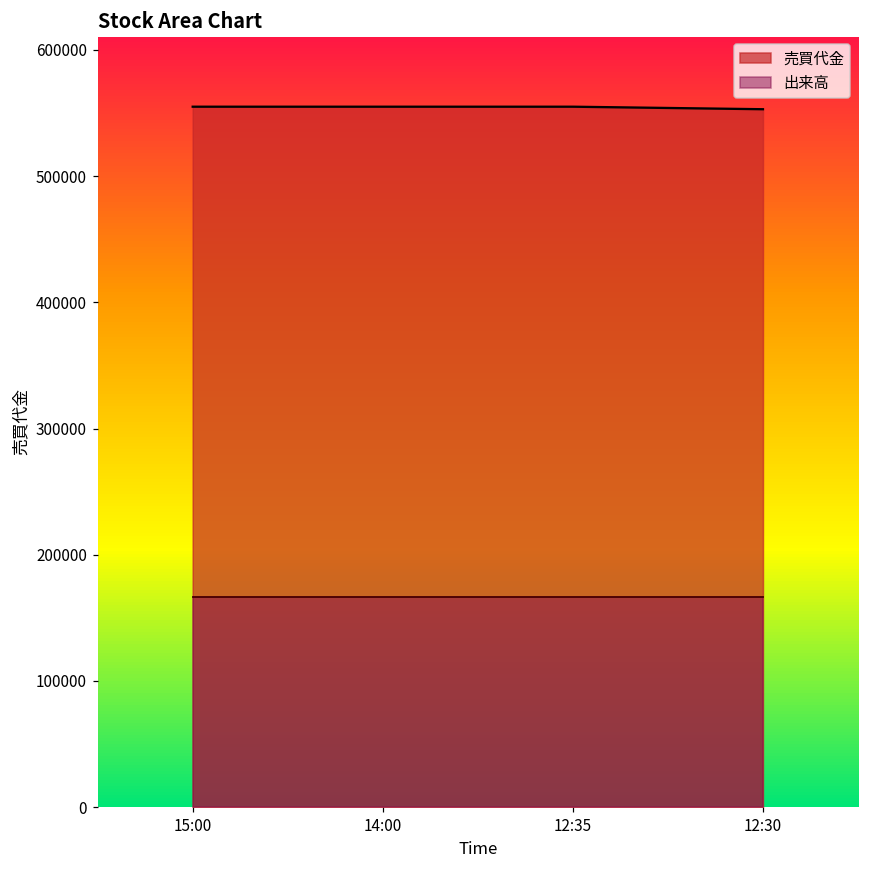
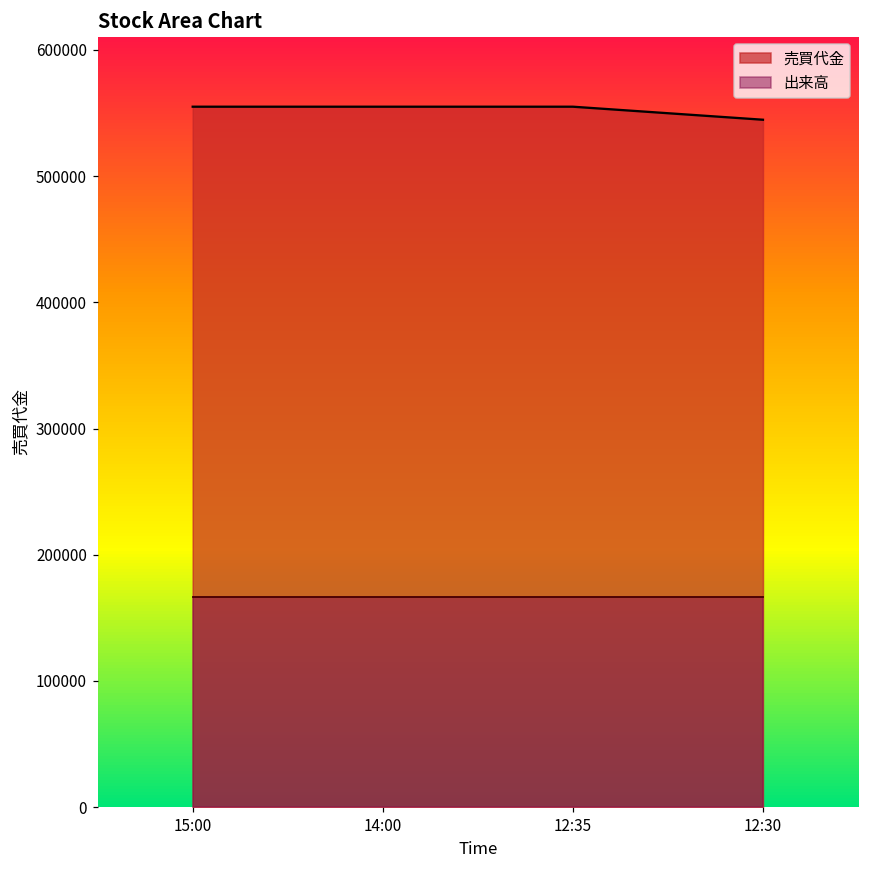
  {
    "売買代金": {
      "15:00": 555000,
      "14:00": 555000,
      "12:35": 555000,
-     "12:30": 553000
+     "12:30": 545000
    },
    "出来高": {
      "15:00": 167000,
      "14:00": 167000,
      "12:35": 167000,
      "12:30": 167000
    }
  }
